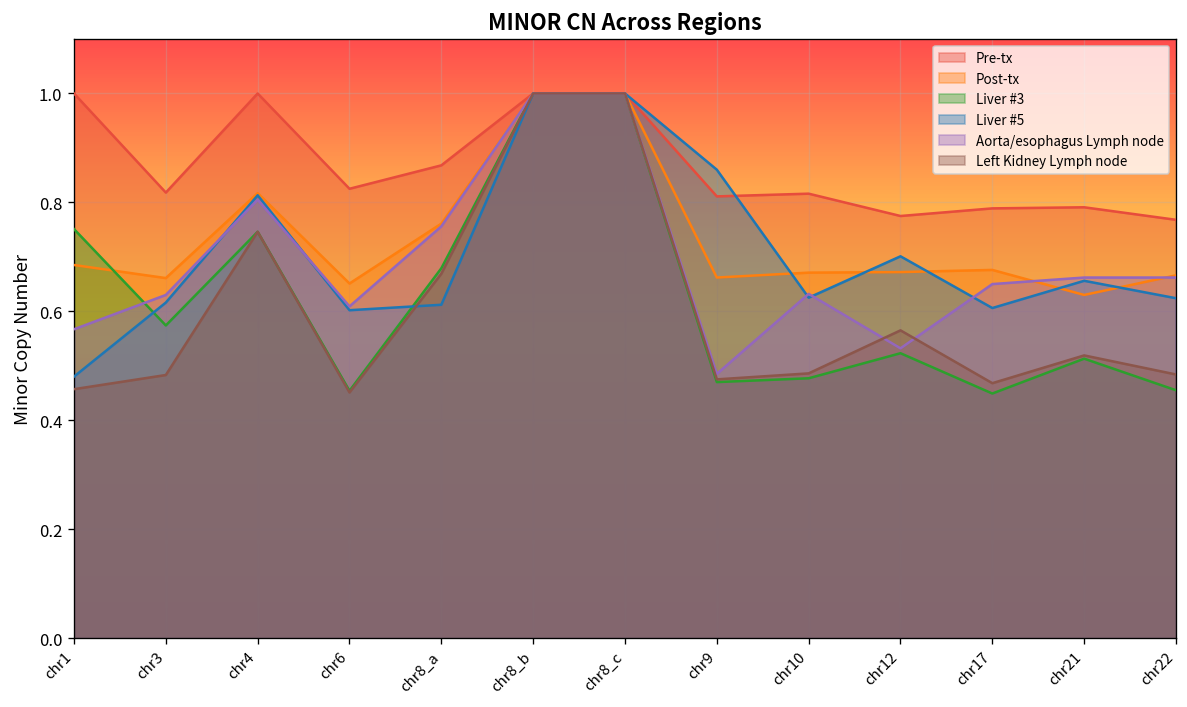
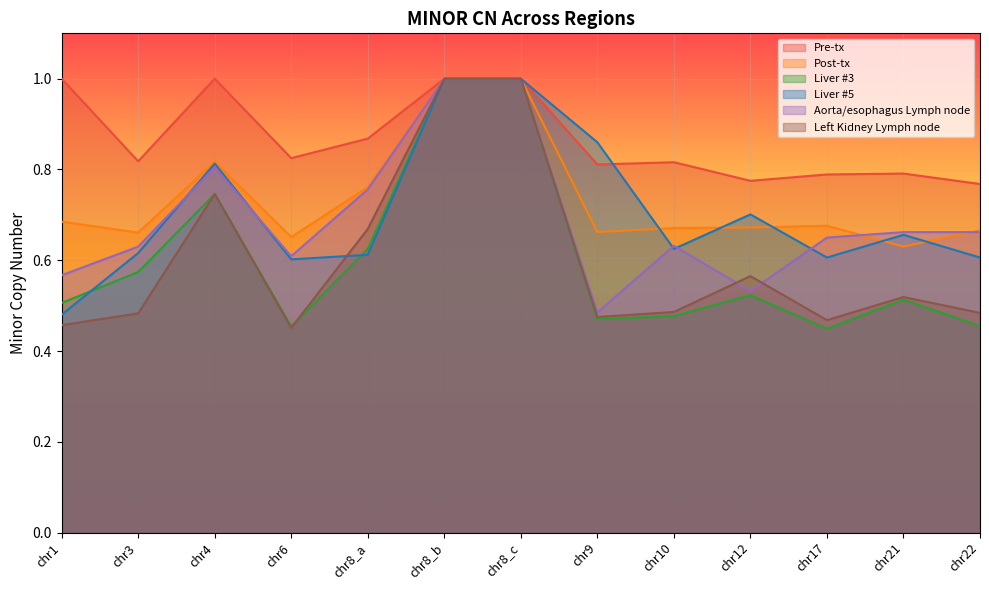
  {
    "Liver #3": {
-     "chr1": 0.75,
+     "chr1": 0.51,
      "chr3": 0.57,
-     "chr8_a": 0.68,
+     "chr8_a": 0.63,
      "chr10": 0.48,
      "chr12": 0.52,
      "chr17": 0.45,
      "chr21": 0.51,
      "chr22": 0.46
    },
    "Liver #5": {
      "chr1": 0.48,
      "chr3": 0.62,
      "chr6": 0.60,
      "chr8_a": 0.61,
      "chr9": 0.86,
      "chr10": 0.63,
      "chr12": 0.70,
      "chr17": 0.61,
      "chr21": 0.66,
-     "chr22": 0.62
+     "chr22": 0.61
    },
    "Aorta/esophagus Lymph node": {
      "chr1": 0.57,
      "chr3": 0.63,
      "chr4": 0.81,
      "chr6": 0.61,
      "chr9": 0.49,
      "chr10": 0.63,
      "chr12": 0.53,
      "chr17": 0.65,
      "chr21": 0.66
    }
  }
